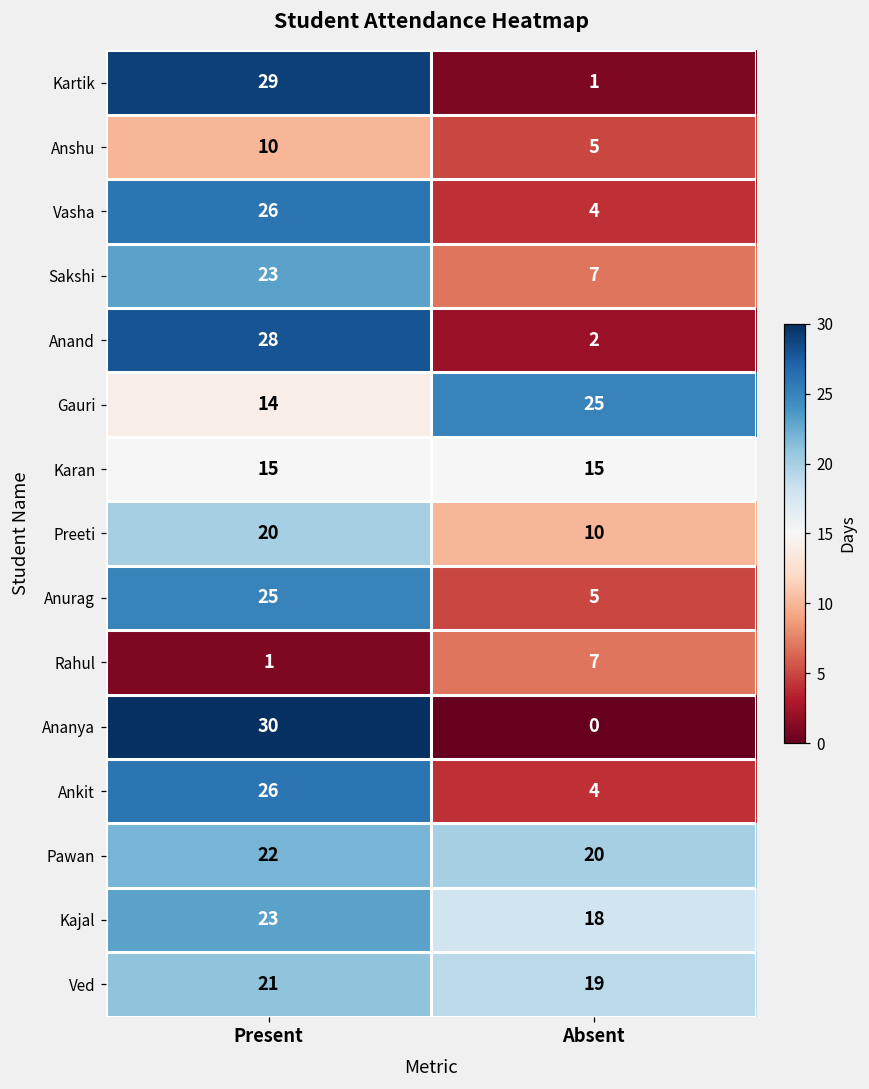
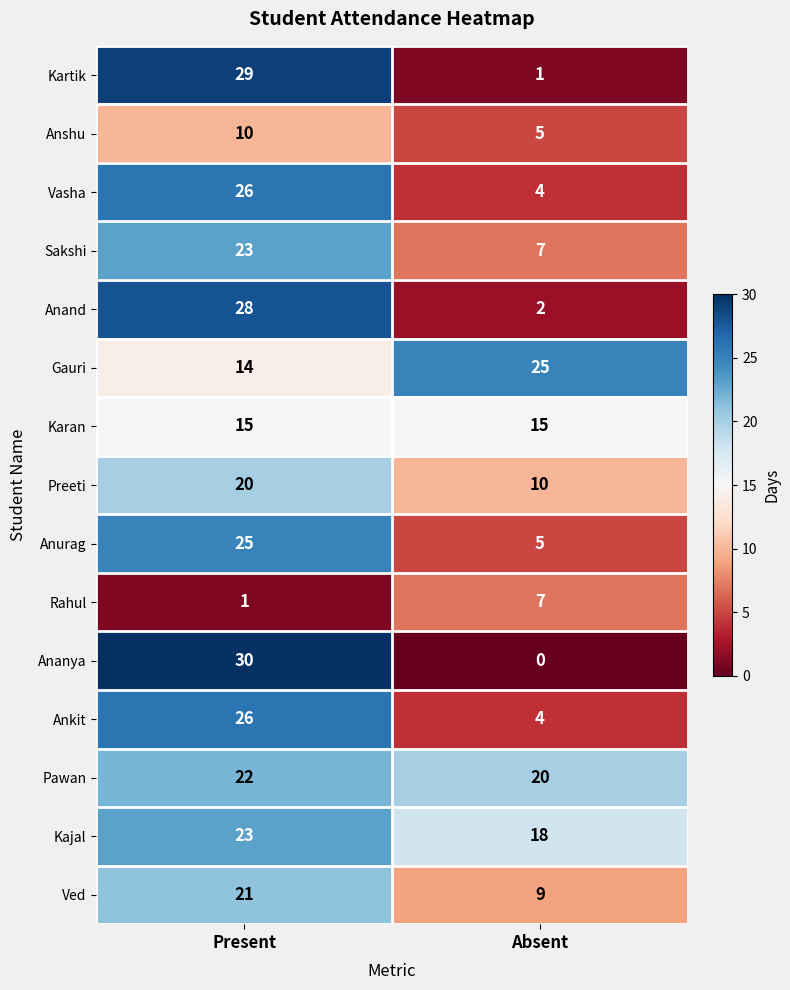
  {
    "Kartik": {
      "Present": 29,
      "Absent": 1
    },
    "Anshu": {
      "Present": 10,
      "Absent": 5
    },
    "Vasha": {
      "Present": 26,
      "Absent": 4
    },
    "Sakshi": {
      "Present": 23,
      "Absent": 7
    },
    "Anand": {
      "Present": 28,
      "Absent": 2
    },
    "Gauri": {
      "Present": 14,
      "Absent": 25
    },
    "Karan": {
      "Present": 15,
      "Absent": 15
    },
    "Preeti": {
      "Present": 20,
      "Absent": 10
    },
    "Anurag": {
      "Present": 25,
      "Absent": 5
    },
    "Rahul": {
      "Present": 1,
      "Absent": 7
    },
    "Ananya": {
      "Present": 30,
      "Absent": 0
    },
    "Ankit": {
      "Present": 26,
      "Absent": 4
    },
    "Pawan": {
      "Present": 22,
      "Absent": 20
    },
    "Kajal": {
      "Present": 23,
      "Absent": 18
    },
    "Ved": {
      "Present": 21,
-     "Absent": 19
+     "Absent": 9
    }
  }
